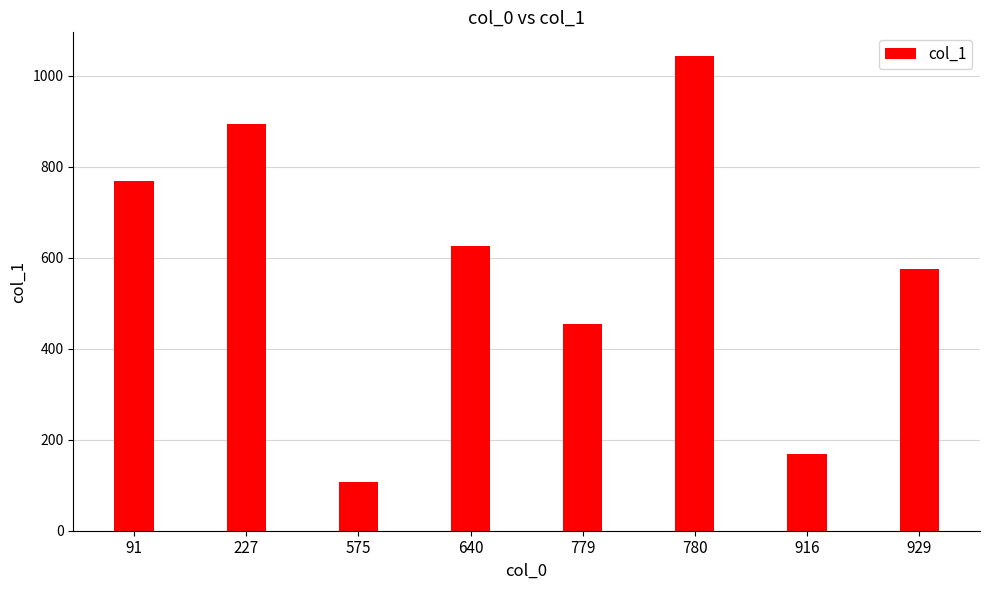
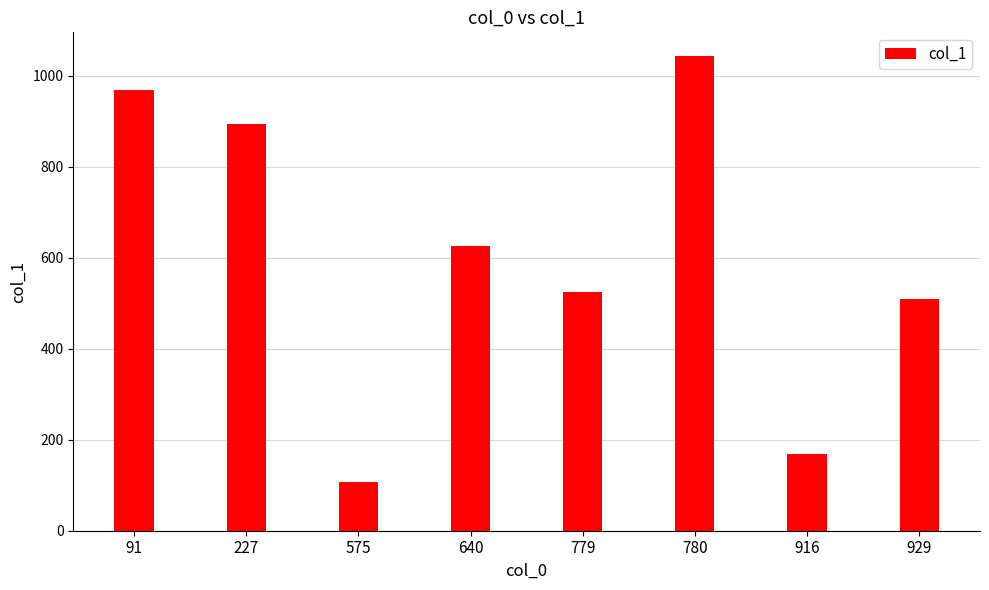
  {
-   "91": 770,
+   "91": 970,
    "227": 890,
    "575": 110,
    "640": 630,
-   "779": 460,
+   "779": 520,
    "780": 1040,
    "916": 170,
-   "929": 580
+   "929": 510
  }
